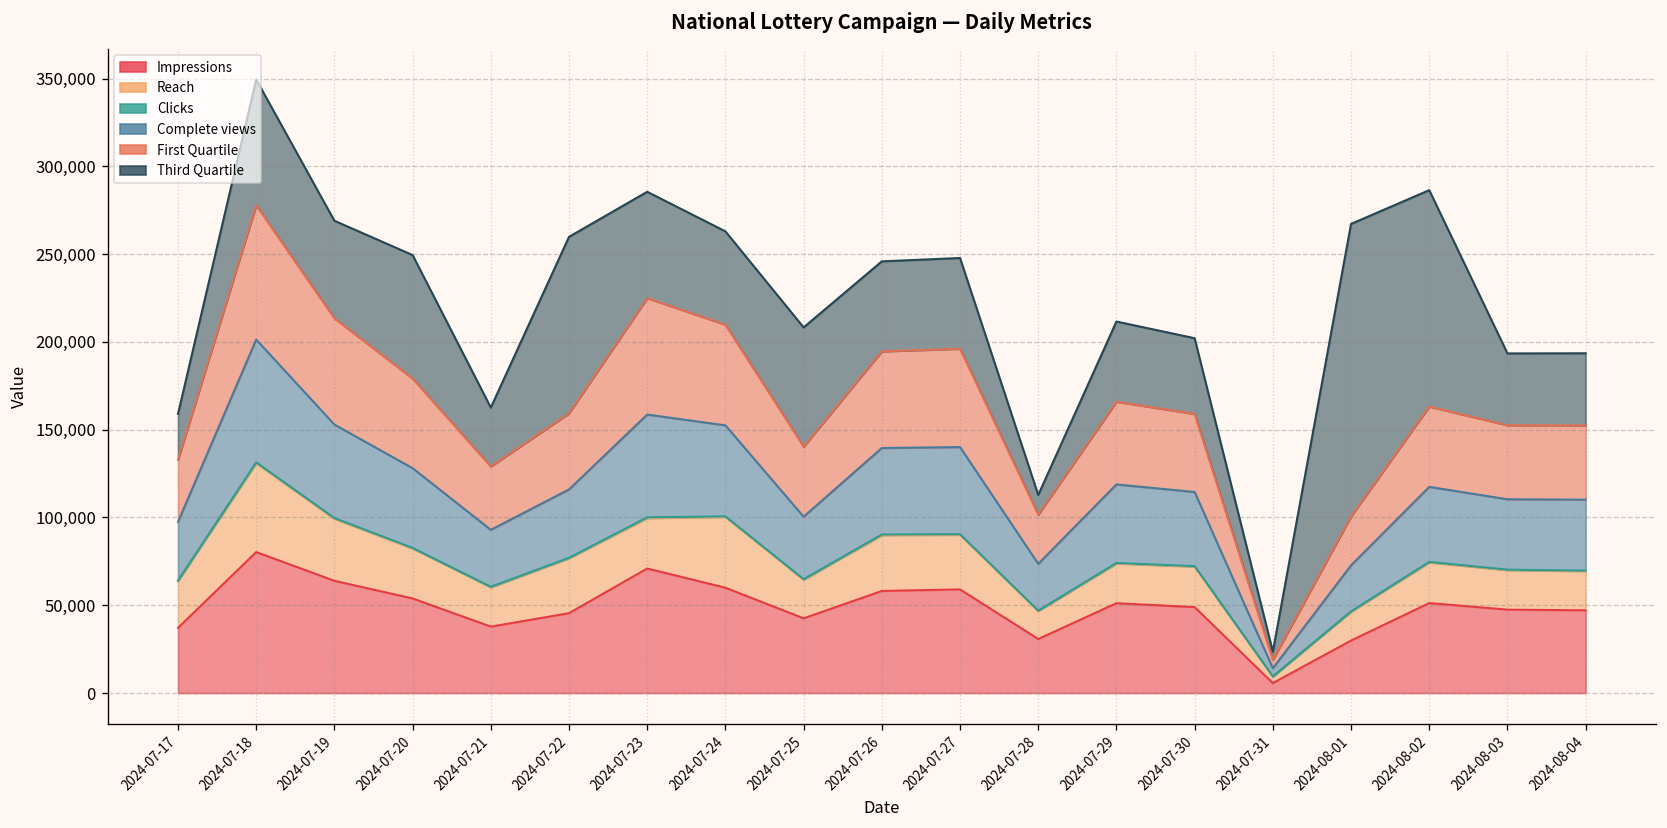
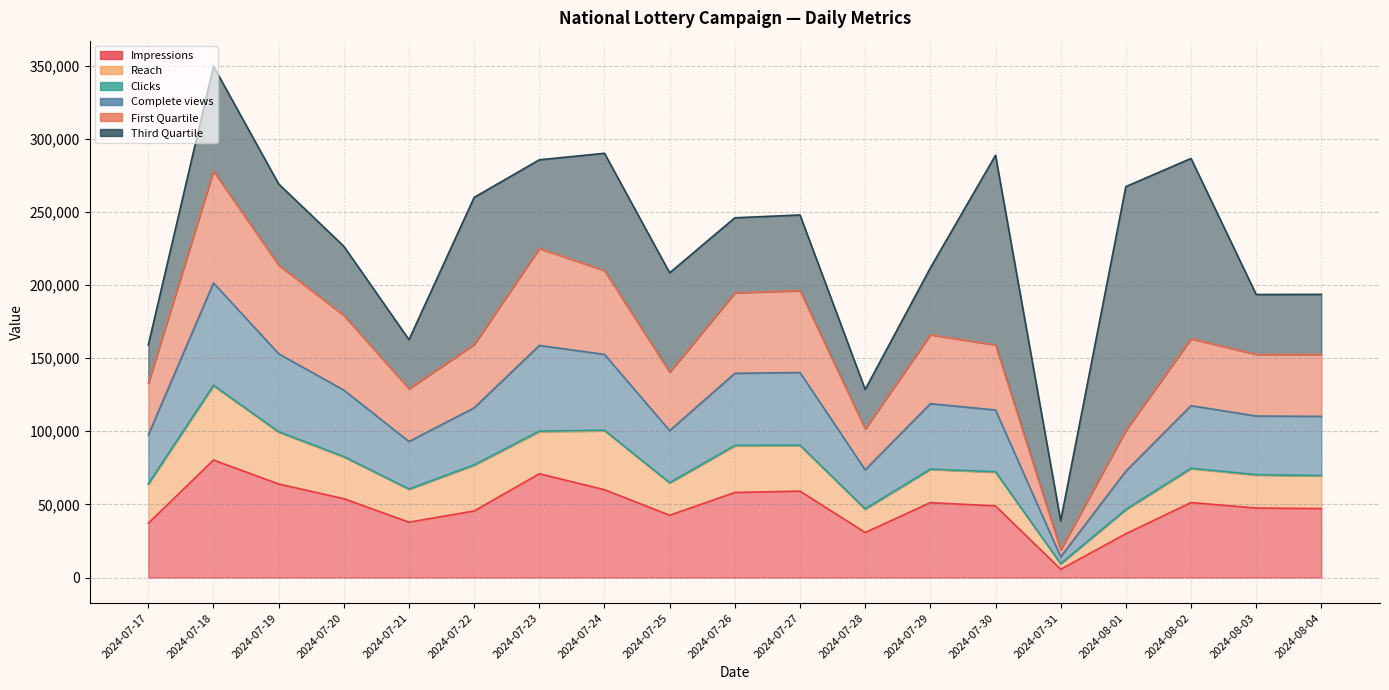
  {
    "Third Quartile": {
      "2024-07-17": "26,000",
      "2024-07-19": "56,000",
-     "2024-07-20": "70,000",
+     "2024-07-20": "47,000",
      "2024-07-21": "34,000",
      "2024-07-22": "101,000",
      "2024-07-23": "61,000",
-     "2024-07-24": "53,000",
+     "2024-07-24": "80,000",
      "2024-07-25": "68,000",
      "2024-07-26": "51,000",
      "2024-07-27": "52,000",
-     "2024-07-28": "11,000",
+     "2024-07-28": "27,000",
      "2024-07-29": "46,000",
-     "2024-07-30": "43,000",
-     "2024-07-31": "5,000",
+     "2024-07-30": "130,000",
+     "2024-07-31": "20,000",
      "2024-08-01": "167,000",
      "2024-08-02": "123,000",
      "2024-08-03": "41,000",
      "2024-08-04": "41,000"
    }
  }
